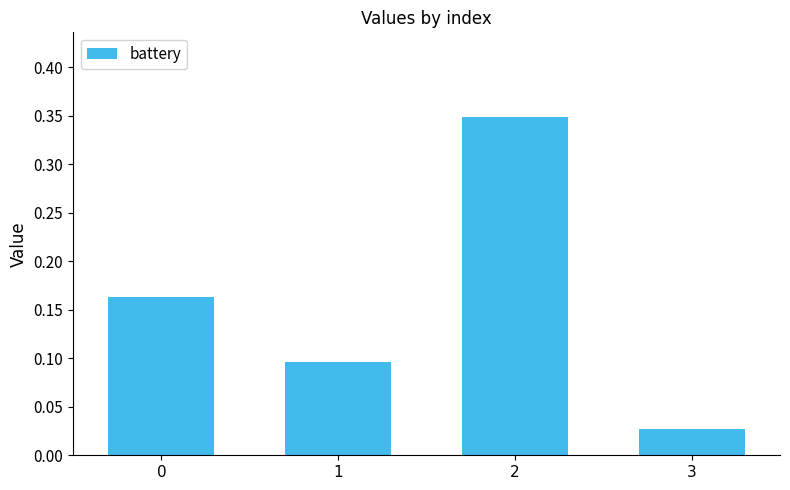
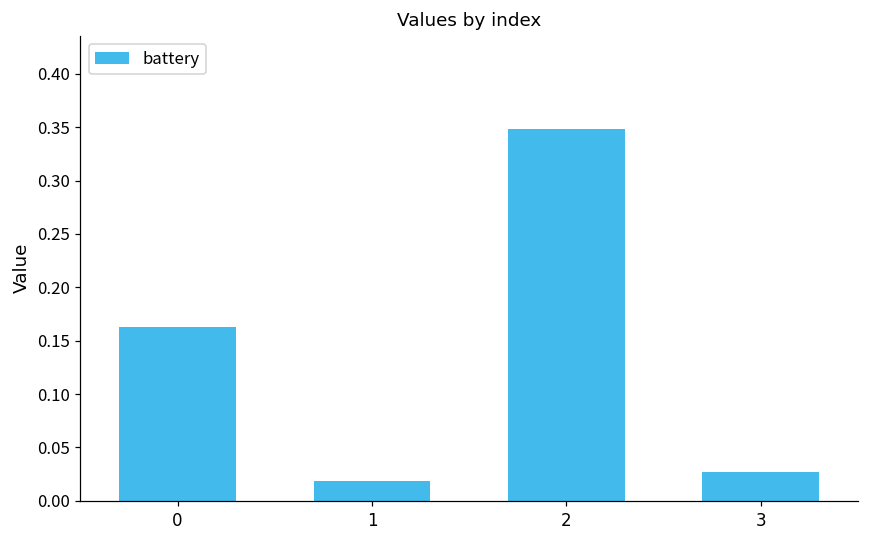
  {
    "0": 0.16,
-   "1": 0.10,
+   "1": 0.02,
    "2": 0.35,
    "3": 0.03
  }
